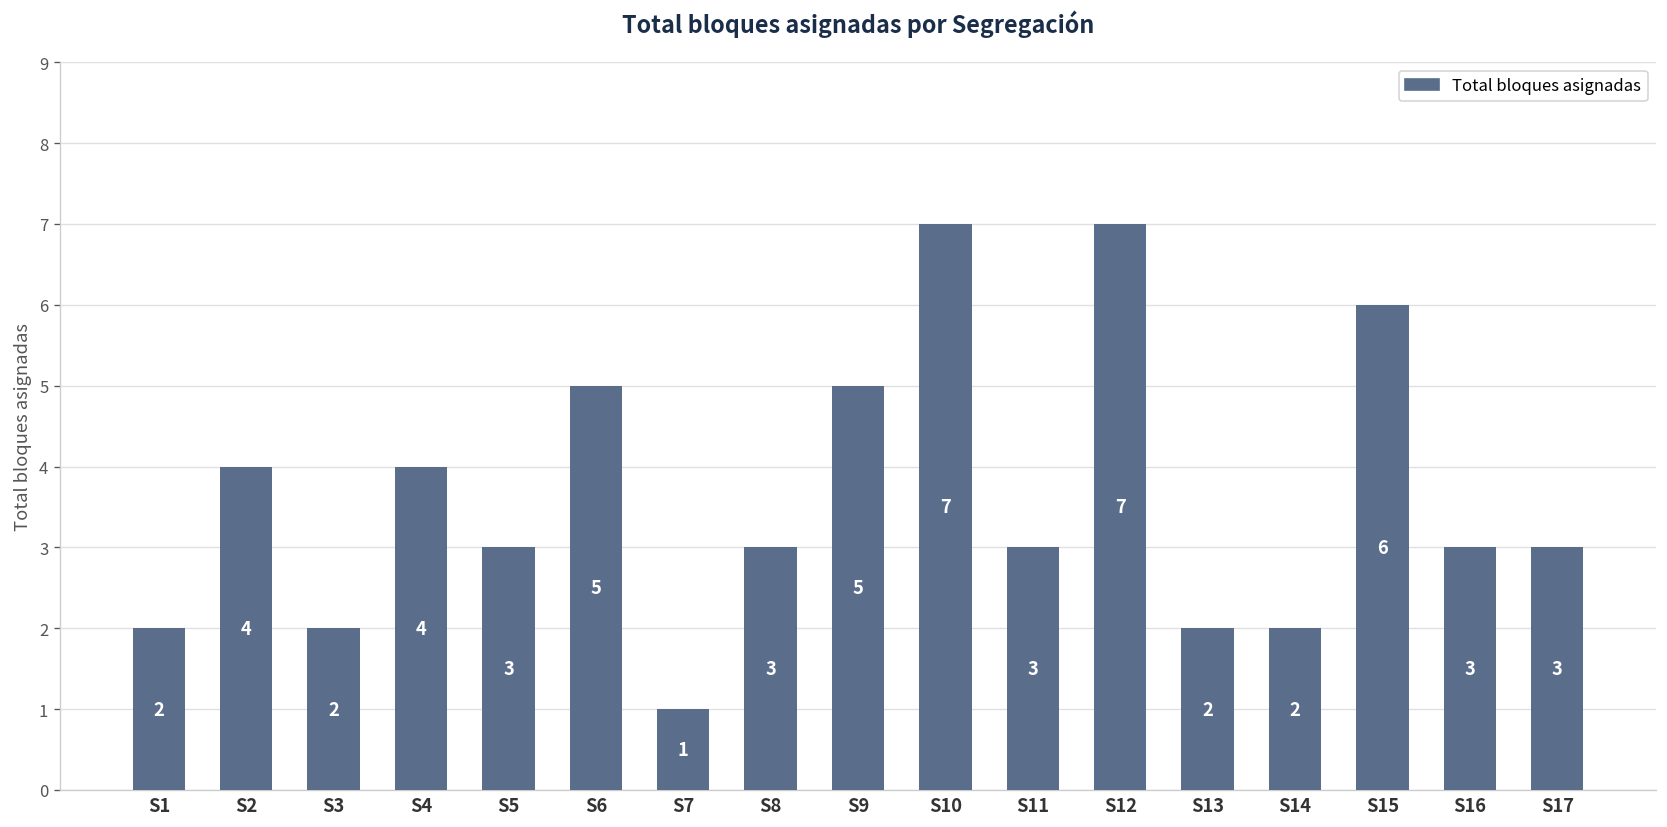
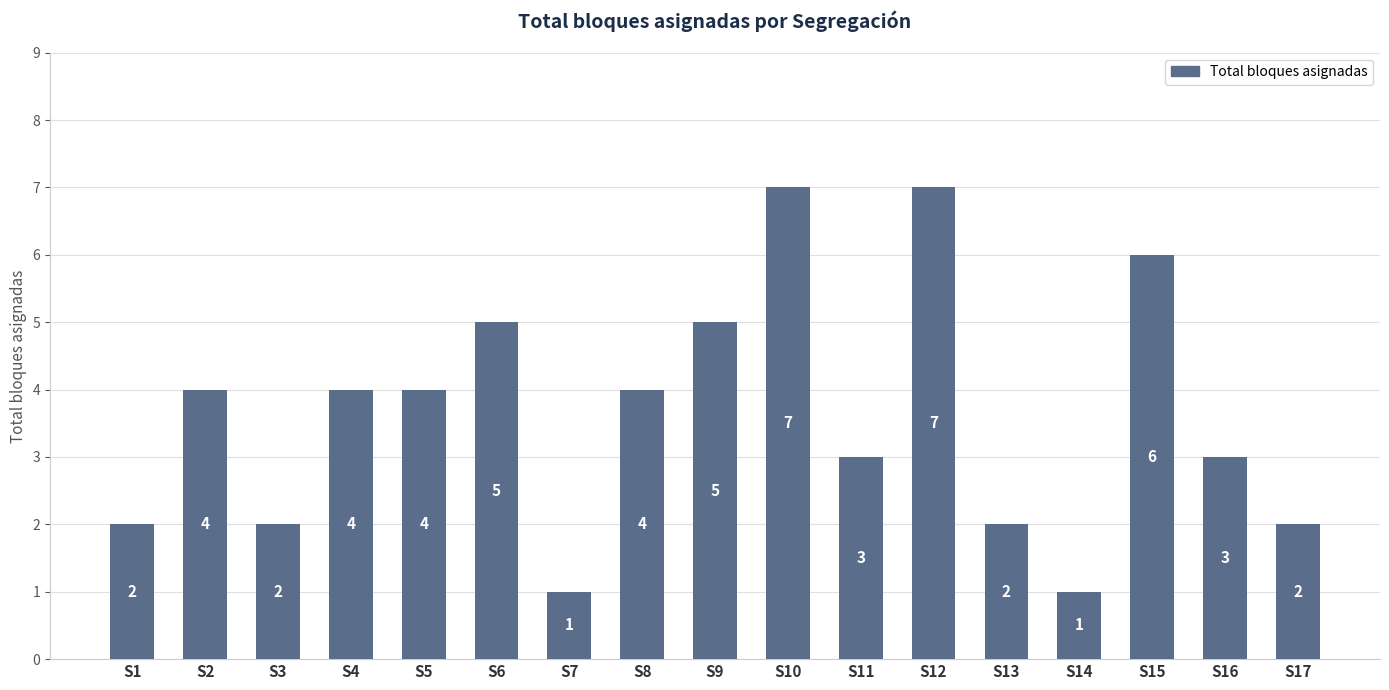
  {
    "S1": 2,
    "S2": 4,
    "S3": 2,
    "S4": 4,
-   "S5": 3,
+   "S5": 4,
    "S6": 5,
    "S7": 1,
-   "S8": 3,
+   "S8": 4,
    "S9": 5,
    "S10": 7,
    "S11": 3,
    "S12": 7,
    "S13": 2,
-   "S14": 2,
+   "S14": 1,
    "S15": 6,
    "S16": 3,
-   "S17": 3
+   "S17": 2
  }
